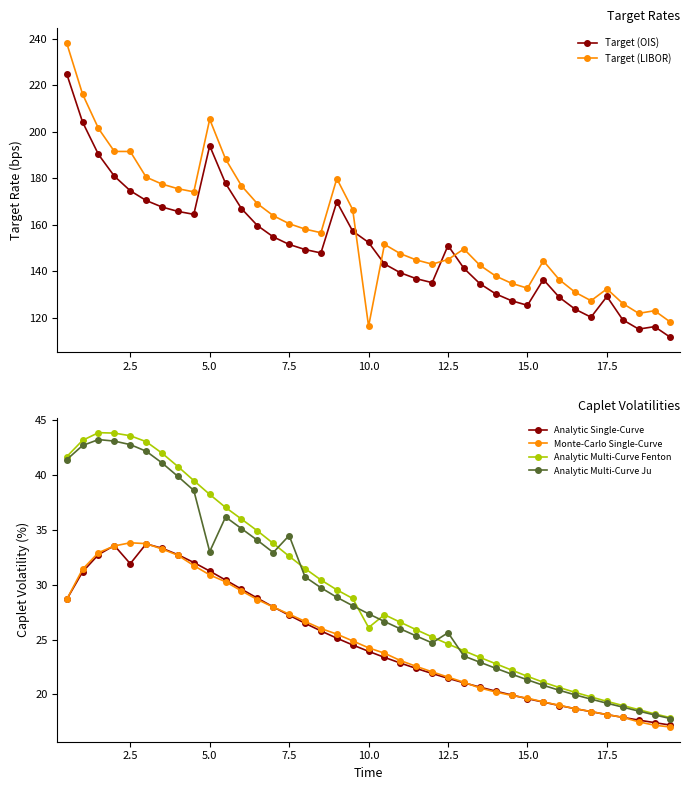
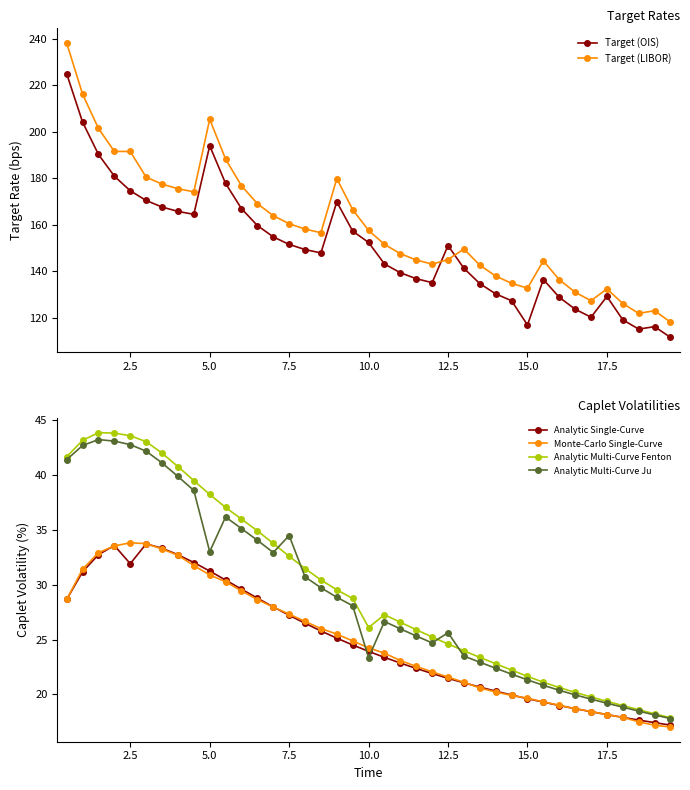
  {
    "Target Rates": {
      "Target (OIS)": {
        "2.5": 175,
        "5.0": 194,
        "7.5": 152,
        "10.0": 152,
        "12.5": 151,
-       "15.0": 125,
+       "15.0": 117,
        "17.5": 129
      },
      "Target (LIBOR)": {
        "2.5": 192,
        "5.0": 205,
        "7.5": 160,
-       "10.0": 116,
+       "10.0": 158,
        "12.5": 145,
        "15.0": 133,
        "17.5": 132
      }
    },
    "Caplet Volatilities": {
      "Analytic Single-Curve": {
        "2.5": 31.9,
        "5.0": 31.3,
        "10.0": 23.9
      },
      "Monte-Carlo Single-Curve": {
        "2.5": 33.8,
        "5.0": 30.9,
        "10.0": 24.3
      },
      "Analytic Multi-Curve Fenton": {
        "2.5": 43.6,
        "5.0": 38.2,
        "7.5": 32.6,
        "10.0": 26.1,
        "12.5": 24.6,
        "15.0": 21.7
      },
      "Analytic Multi-Curve Ju": {
        "2.5": 42.8,
        "5.0": 33.0,
        "7.5": 34.5,
-       "10.0": 27.4,
+       "10.0": 23.4,
        "12.5": 25.6,
        "15.0": 21.3
      }
    }
  }
